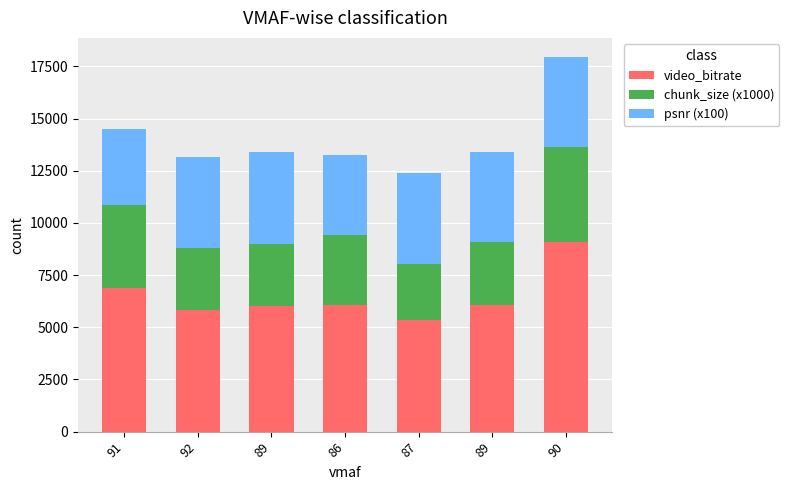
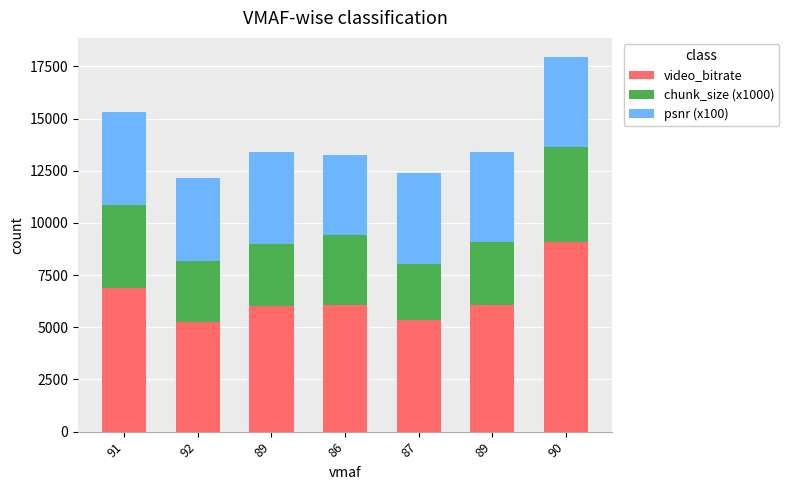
  {
    "video_bitrate": {
      "91": 6900,
-     "92": 5900,
+     "92": 5200,
      "86": 6100,
      "87": 5400,
      "90": 9100
    },
    "chunk_size (x1000)": {
      "91": 4000,
      "92": 2900,
      "86": 3300,
      "87": 2700,
      "90": 4500
    },
    "psnr (x100)": {
-     "91": 3600,
-     "92": 4400,
+     "91": 4400,
+     "92": 4000,
      "86": 3800,
      "87": 4300,
      "90": 4300
    }
  }
